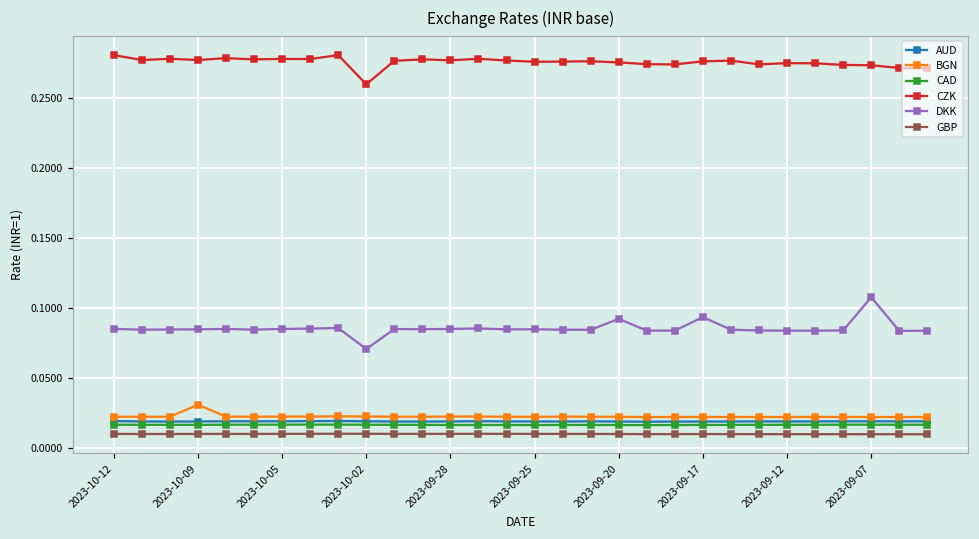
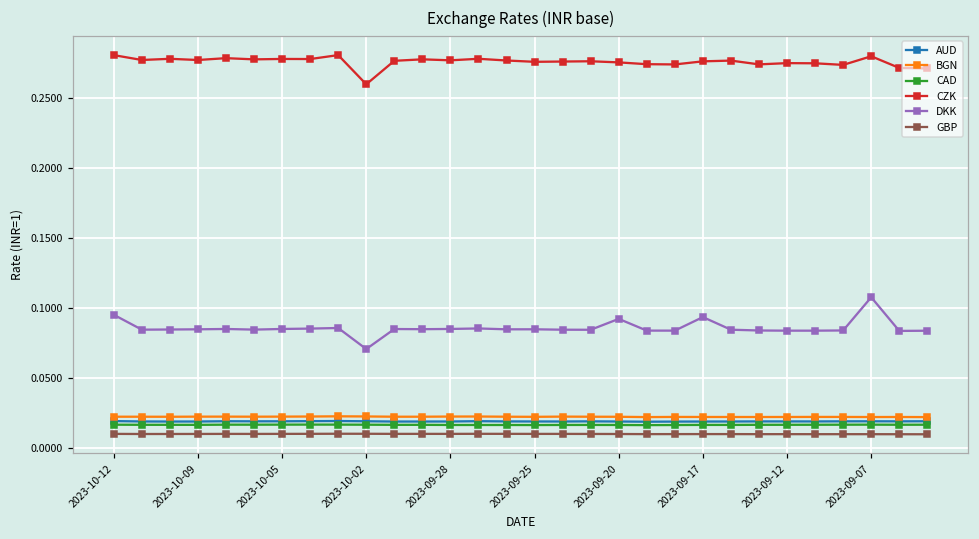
  {
    "AUD": {
      "2023-10-12": 0.019,
      "2023-10-09": 0.019,
      "2023-10-05": 0.019,
      "2023-10-02": 0.019,
      "2023-09-28": 0.019,
      "2023-09-25": 0.019,
      "2023-09-20": 0.019,
      "2023-09-17": 0.019,
      "2023-09-12": 0.019,
      "2023-09-07": 0.019
    },
    "BGN": {
      "2023-10-12": 0.022,
-     "2023-10-09": 0.031,
+     "2023-10-09": 0.022,
      "2023-10-05": 0.022,
      "2023-10-02": 0.022,
      "2023-09-28": 0.022,
      "2023-09-25": 0.022,
      "2023-09-20": 0.022,
      "2023-09-17": 0.022,
      "2023-09-12": 0.022,
      "2023-09-07": 0.022
    },
    "CAD": {
      "2023-10-12": 0.016,
      "2023-10-09": 0.016,
      "2023-10-05": 0.016,
      "2023-10-02": 0.016,
      "2023-09-28": 0.016,
      "2023-09-25": 0.016,
      "2023-09-20": 0.016,
      "2023-09-17": 0.016,
      "2023-09-12": 0.016,
      "2023-09-07": 0.016
    },
    "CZK": {
      "2023-10-12": 0.281,
      "2023-10-09": 0.277,
      "2023-10-05": 0.278,
      "2023-10-02": 0.260,
      "2023-09-28": 0.277,
      "2023-09-25": 0.276,
      "2023-09-20": 0.276,
      "2023-09-17": 0.277,
      "2023-09-12": 0.275,
-     "2023-09-07": 0.274
+     "2023-09-07": 0.280
    },
    "DKK": {
-     "2023-10-12": 0.085,
+     "2023-10-12": 0.095,
      "2023-10-09": 0.085,
      "2023-10-05": 0.085,
      "2023-10-02": 0.071,
      "2023-09-28": 0.085,
      "2023-09-25": 0.085,
      "2023-09-20": 0.092,
      "2023-09-17": 0.093,
      "2023-09-12": 0.084,
      "2023-09-07": 0.108
    },
    "GBP": {
      "2023-10-12": 0.010,
      "2023-10-09": 0.010,
      "2023-10-05": 0.010,
      "2023-10-02": 0.010,
      "2023-09-28": 0.010,
      "2023-09-25": 0.010,
      "2023-09-20": 0.010,
      "2023-09-17": 0.010,
      "2023-09-12": 0.010,
      "2023-09-07": 0.010
    }
  }
